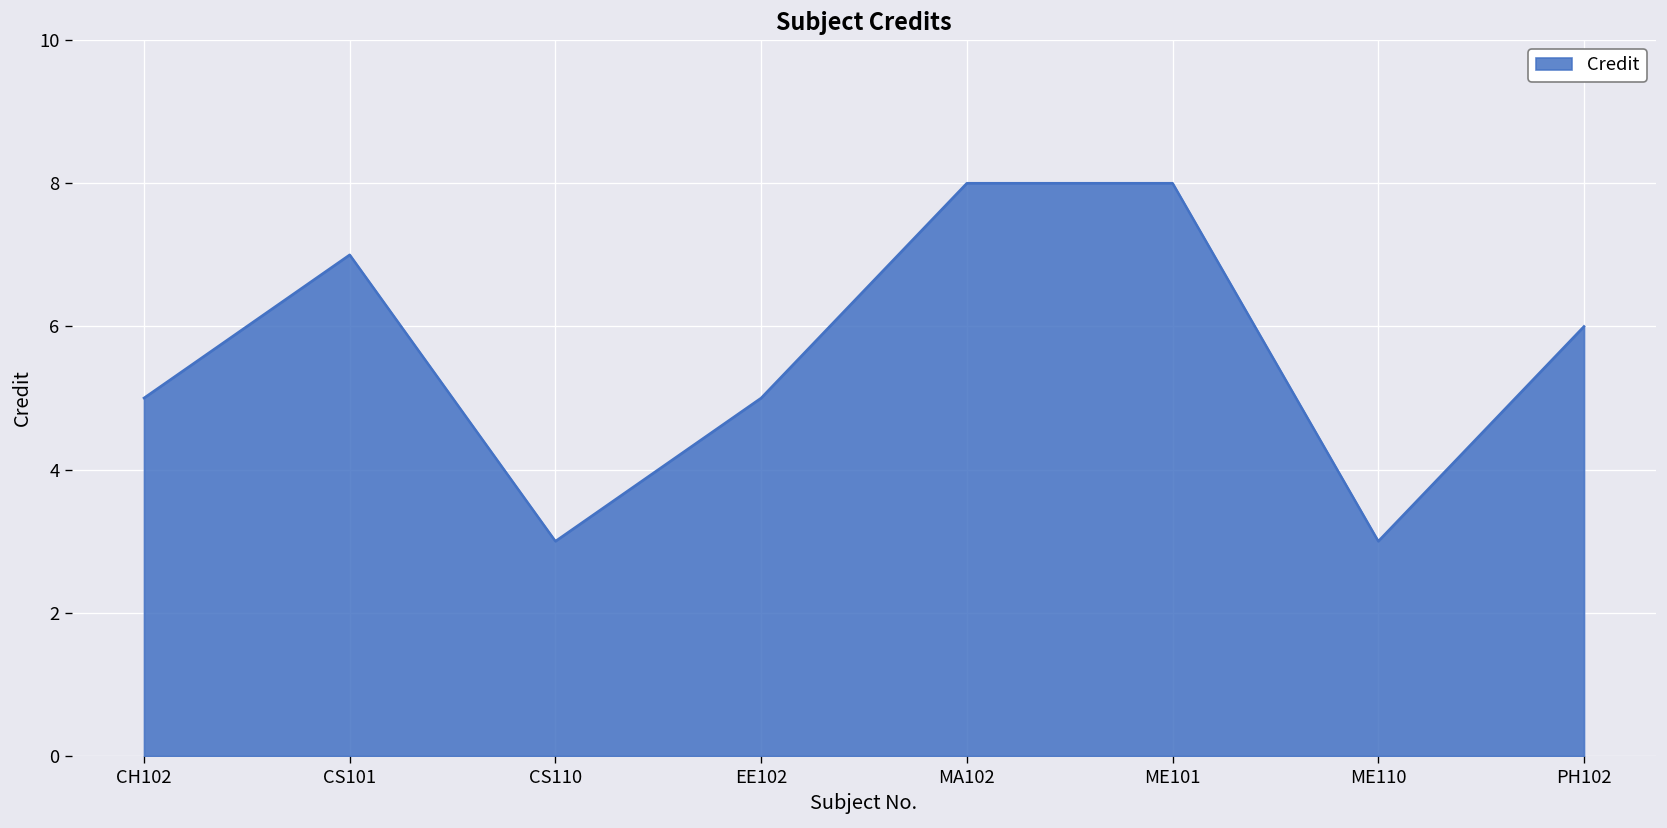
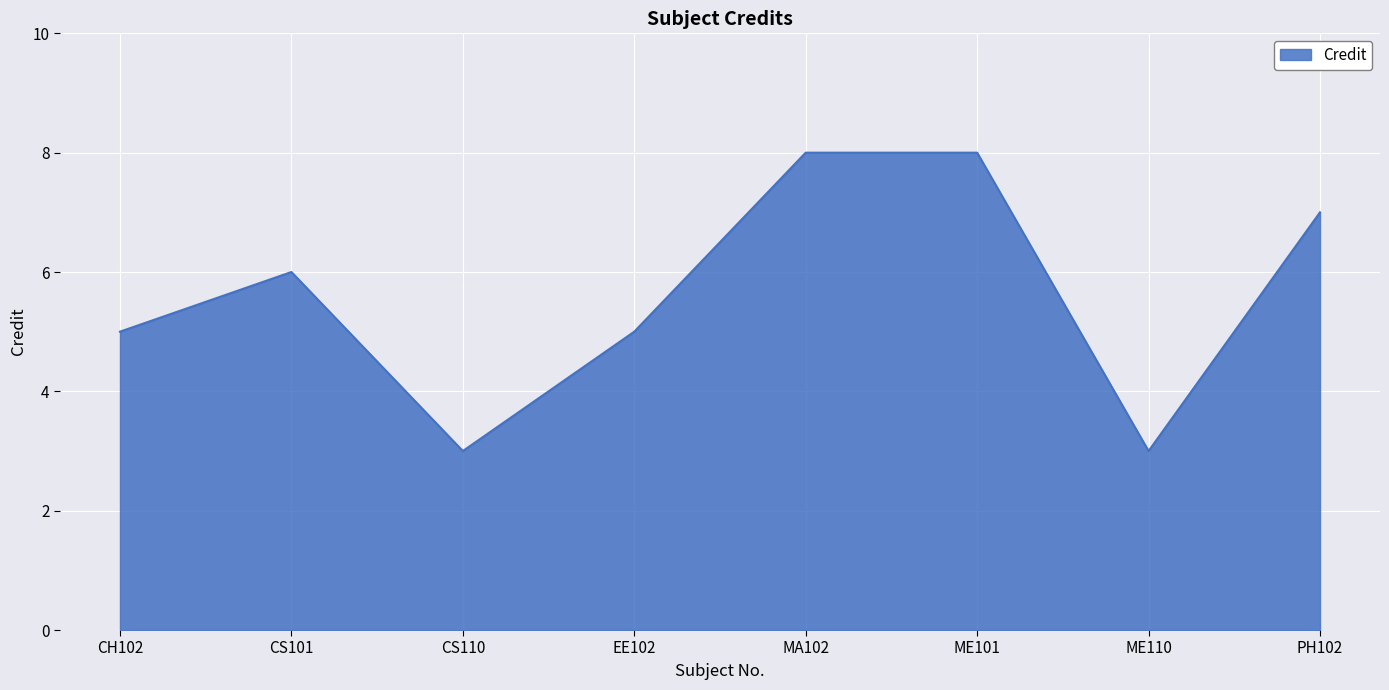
  {
    "CH102": 5,
-   "CS101": 7,
+   "CS101": 6,
    "CS110": 3,
    "EE102": 5,
    "MA102": 8,
    "ME101": 8,
    "ME110": 3,
-   "PH102": 6
+   "PH102": 7
  }
